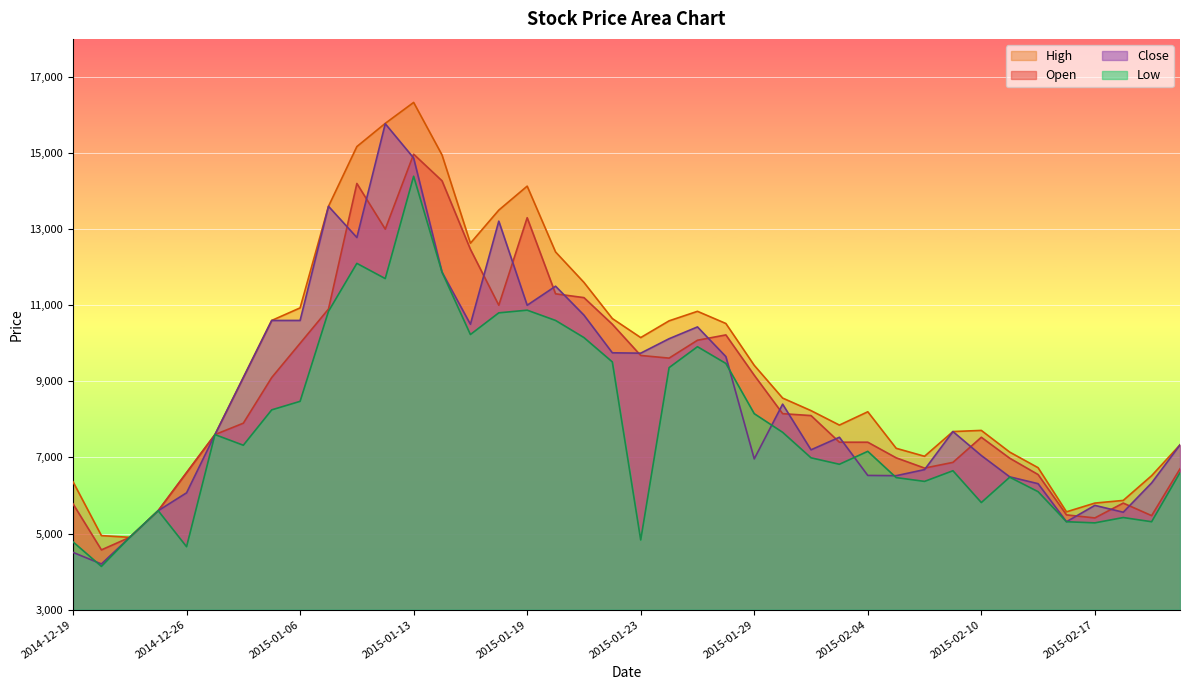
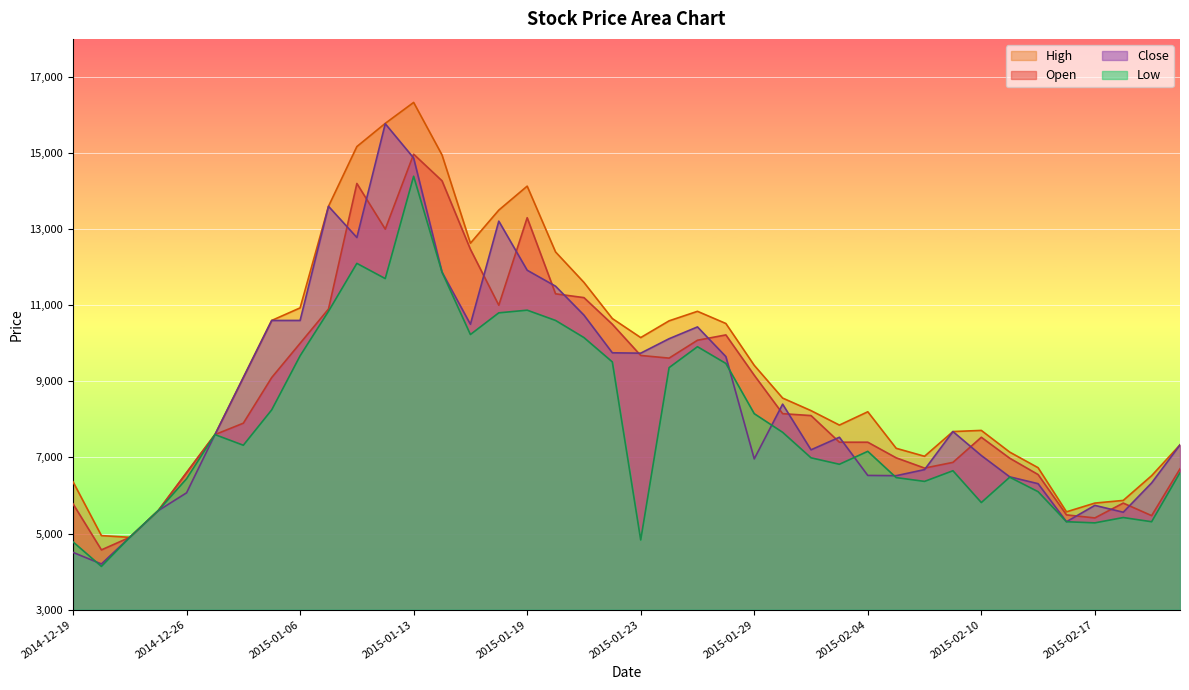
  {
    "Close": {
      "2014-12-19": "4,500",
      "2014-12-26": "6,100",
      "2015-01-06": "10,600",
      "2015-01-13": "14,900",
-     "2015-01-19": "11,000",
+     "2015-01-19": "11,900",
      "2015-01-29": "7,000",
      "2015-02-04": "6,500",
      "2015-02-10": "7,100"
    },
    "Low": {
      "2014-12-19": "4,800",
-     "2014-12-26": "4,700",
-     "2015-01-06": "8,500",
+     "2014-12-26": "6,400",
+     "2015-01-06": "9,700",
      "2015-01-13": "14,400",
      "2015-01-19": "10,900",
      "2015-01-23": "4,800",
      "2015-01-29": "8,200",
      "2015-02-04": "7,200",
      "2015-02-10": "5,800",
      "2015-02-17": "5,300"
    }
  }
